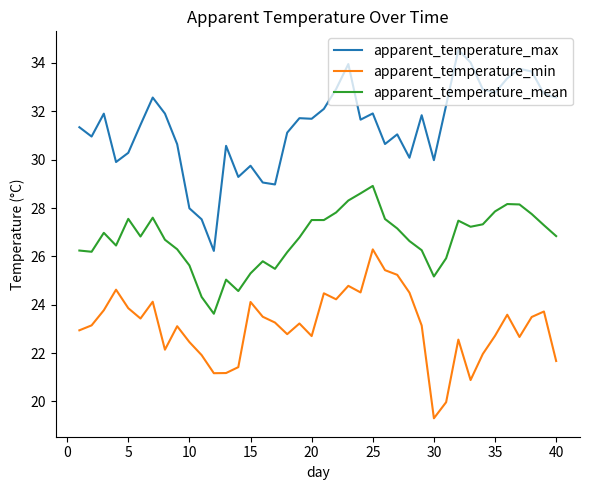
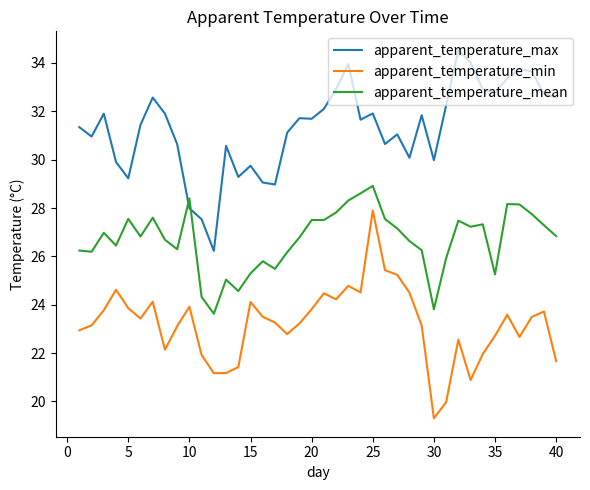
  {
    "apparent_temperature_max": {
-     "5": 30.3,
+     "5": 29.2,
      "10": 28.0,
      "15": 29.7,
      "20": 31.7,
      "25": 31.9,
      "30": 30.0
    },
    "apparent_temperature_min": {
      "5": 23.9,
-     "10": 22.5,
+     "10": 23.9,
      "15": 24.1,
-     "20": 22.7,
-     "25": 26.3,
+     "20": 23.8,
+     "25": 27.9,
      "30": 19.3,
      "35": 22.7,
      "40": 21.7
    },
    "apparent_temperature_mean": {
      "5": 27.6,
-     "10": 25.6,
+     "10": 28.4,
      "15": 25.3,
      "20": 27.5,
      "25": 28.9,
-     "30": 25.2,
-     "35": 27.9,
+     "30": 23.8,
+     "35": 25.3,
      "40": 26.8
    }
  }
